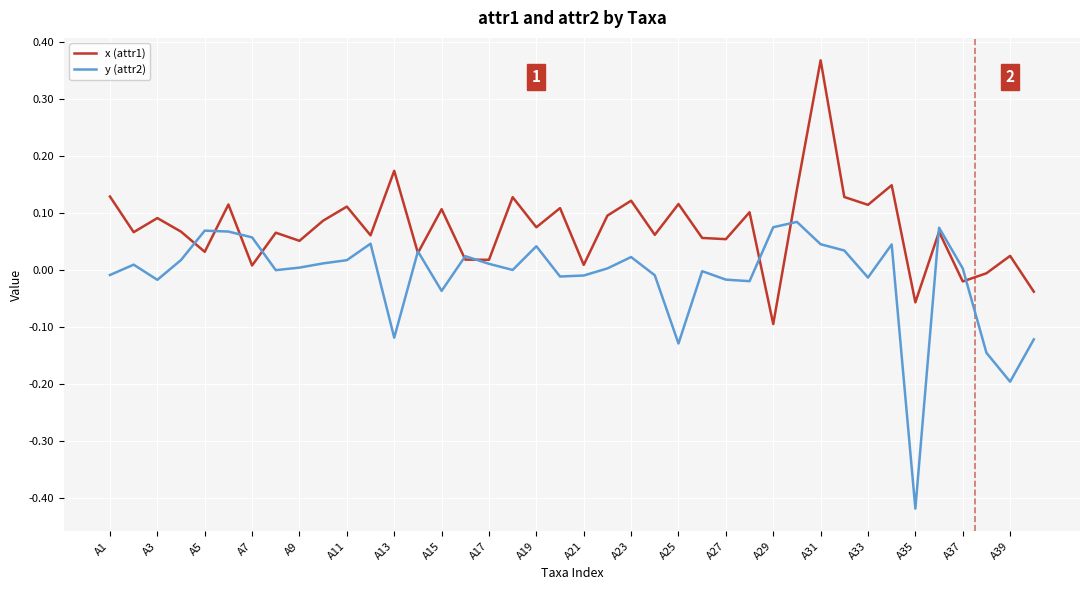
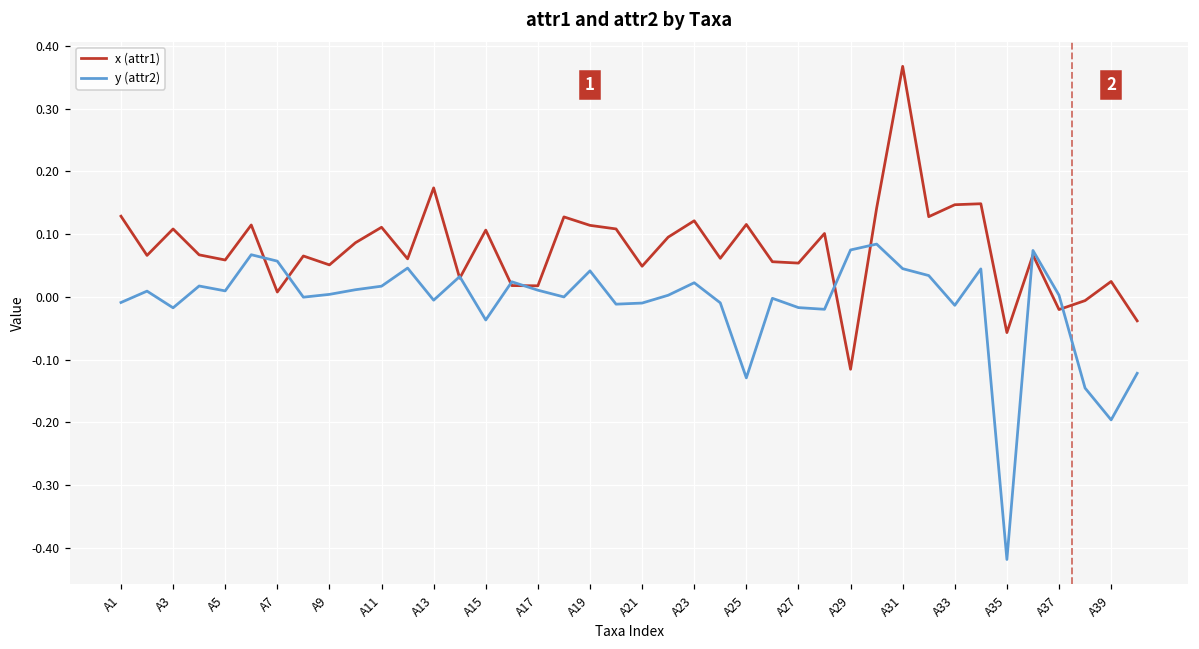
  {
    "x (attr1)": {
      "A1": 0.13,
-     "A3": 0.09,
-     "A5": 0.03,
+     "A3": 0.11,
+     "A5": 0.06,
      "A7": 0.01,
      "A9": 0.05,
      "A11": 0.11,
      "A13": 0.17,
      "A15": 0.11,
      "A17": 0.02,
-     "A19": 0.07,
-     "A21": 0.01,
+     "A19": 0.11,
+     "A21": 0.05,
      "A23": 0.12,
      "A25": 0.12,
      "A27": 0.05,
-     "A29": -0.10,
+     "A29": -0.12,
      "A31": 0.37,
-     "A33": 0.11,
+     "A33": 0.15,
      "A35": -0.06,
      "A37": -0.02,
      "A39": 0.02
    },
    "y (attr2)": {
      "A1": -0.01,
      "A3": -0.02,
-     "A5": 0.07,
+     "A5": 0.01,
      "A7": 0.06,
      "A9": 0.00,
      "A11": 0.02,
-     "A13": -0.12,
+     "A13": -0.01,
      "A15": -0.04,
      "A17": 0.01,
      "A19": 0.04,
      "A21": -0.01,
      "A23": 0.02,
      "A25": -0.13,
      "A27": -0.02,
      "A29": 0.07,
      "A31": 0.04,
      "A33": -0.01,
      "A35": -0.42,
      "A37": 0.00,
      "A39": -0.20
    }
  }
